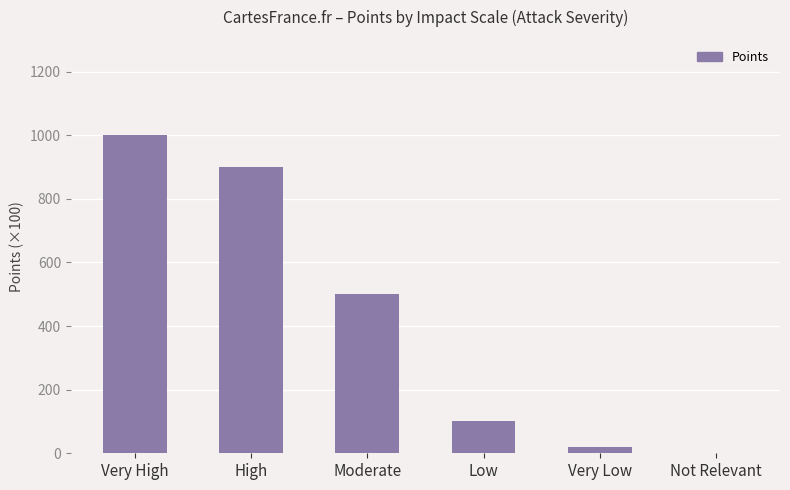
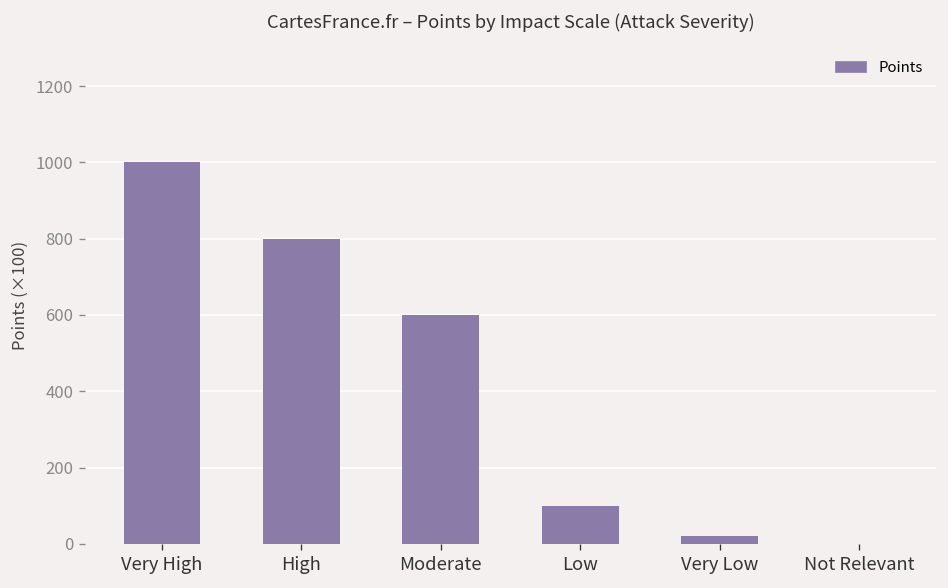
  {
    "Very High": 1000,
-   "High": 900,
-   "Moderate": 500,
+   "High": 800,
+   "Moderate": 600,
    "Low": 100,
    "Very Low": 20,
    "Not Relevant": 0
  }
